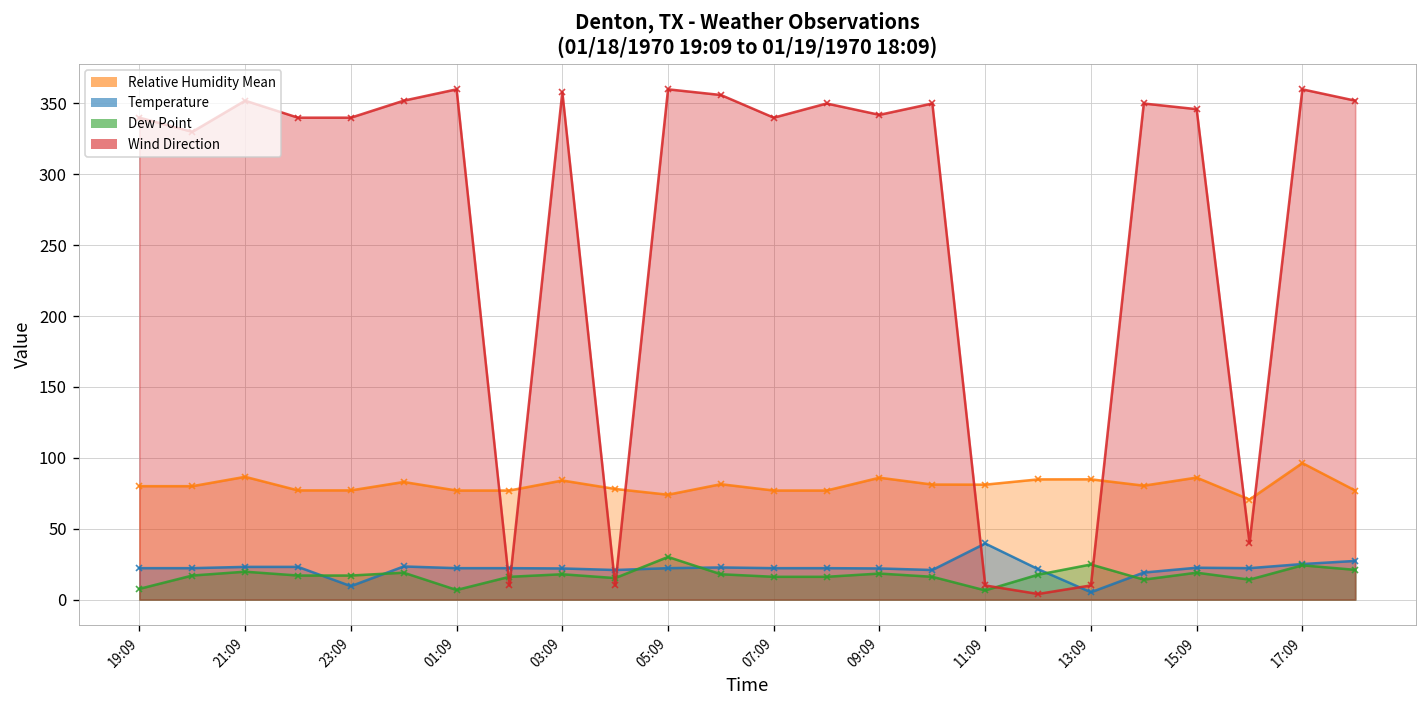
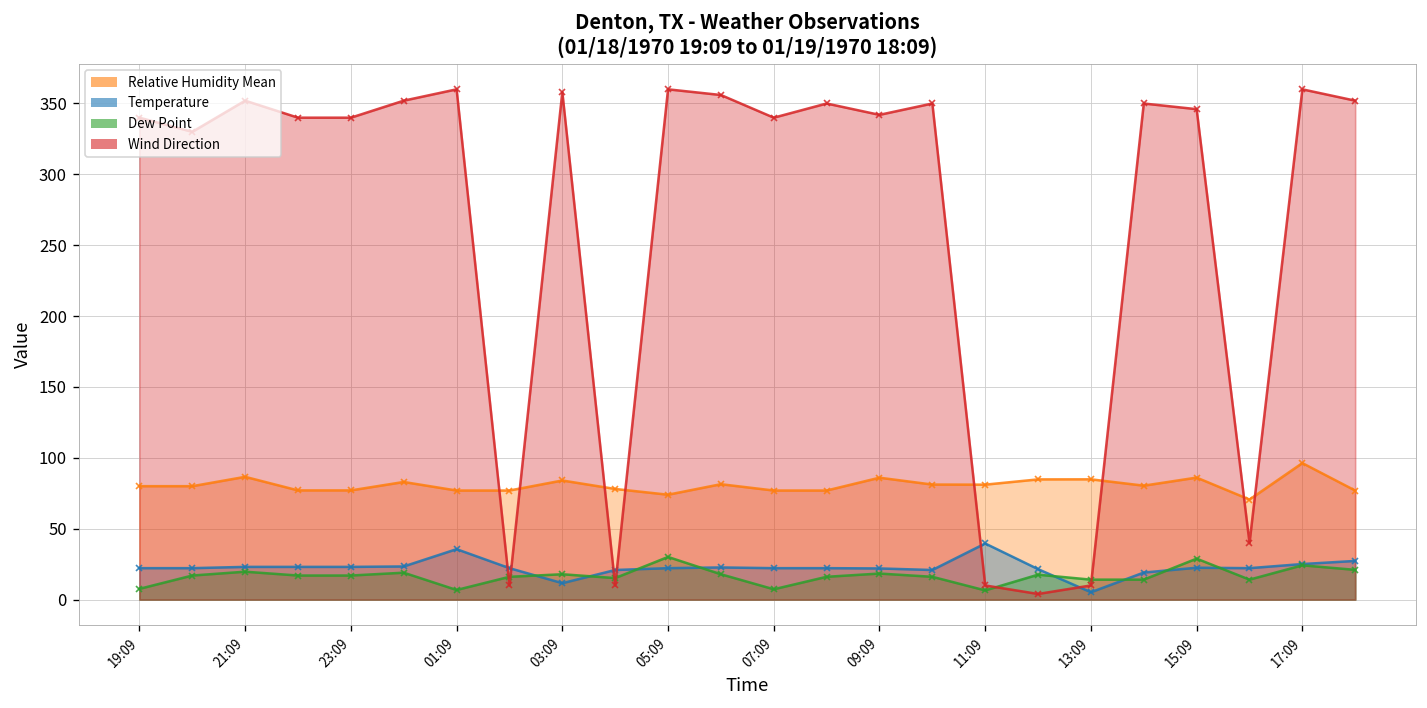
  {
    "Temperature": {
      "19:09": 22,
      "21:09": 23,
-     "23:09": 10,
-     "01:09": 22,
-     "03:09": 22,
+     "23:09": 23,
+     "01:09": 36,
+     "03:09": 12,
      "05:09": 22,
      "07:09": 22,
      "09:09": 22,
      "11:09": 40,
      "13:09": 5,
      "15:09": 23
    },
    "Dew Point": {
      "19:09": 8,
      "21:09": 20,
      "23:09": 17,
      "01:09": 7,
      "03:09": 18,
      "05:09": 30,
-     "07:09": 16,
+     "07:09": 7,
      "09:09": 18,
      "11:09": 7,
-     "13:09": 25,
-     "15:09": 19
+     "13:09": 14,
+     "15:09": 29
    }
  }
